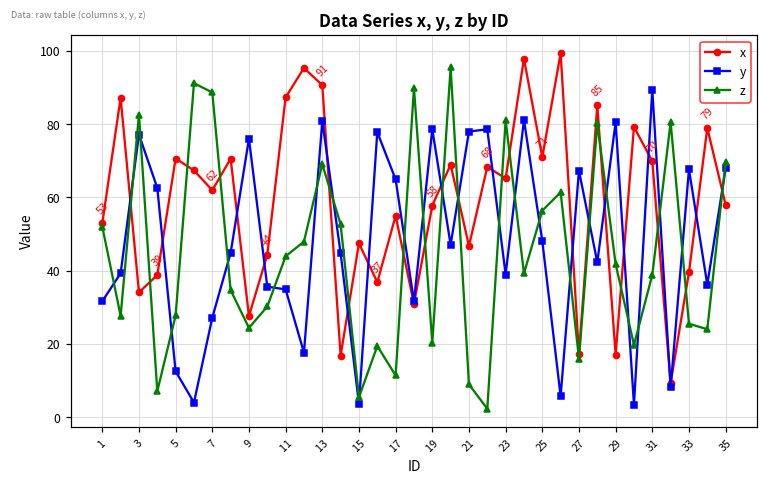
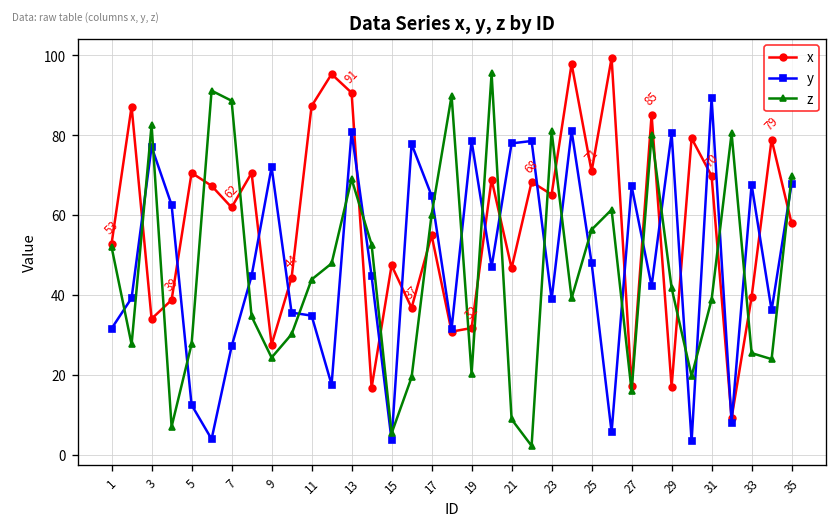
  {
    "x": {
      "1": 53,
      "7": 62,
      "13": 91,
-     "19": 58,
+     "19": 32,
      "25": 71,
      "31": 70
    },
    "y": {
      "1": 32,
      "3": 77,
      "5": 13,
      "7": 27,
-     "9": 76,
+     "9": 72,
      "11": 35,
      "13": 81,
      "15": 4,
      "17": 65,
      "19": 79,
      "21": 78,
      "23": 39,
      "25": 48,
      "27": 67,
      "29": 80,
      "31": 89,
      "33": 68,
      "35": 68
    },
    "z": {
      "1": 52,
      "3": 83,
      "5": 28,
      "7": 89,
      "9": 24,
      "13": 69,
      "15": 5,
-     "17": 11,
+     "17": 60,
      "19": 20,
      "21": 9,
      "23": 81,
      "25": 56,
      "27": 16,
      "29": 42,
      "31": 39,
      "33": 25,
      "35": 70
    }
  }
